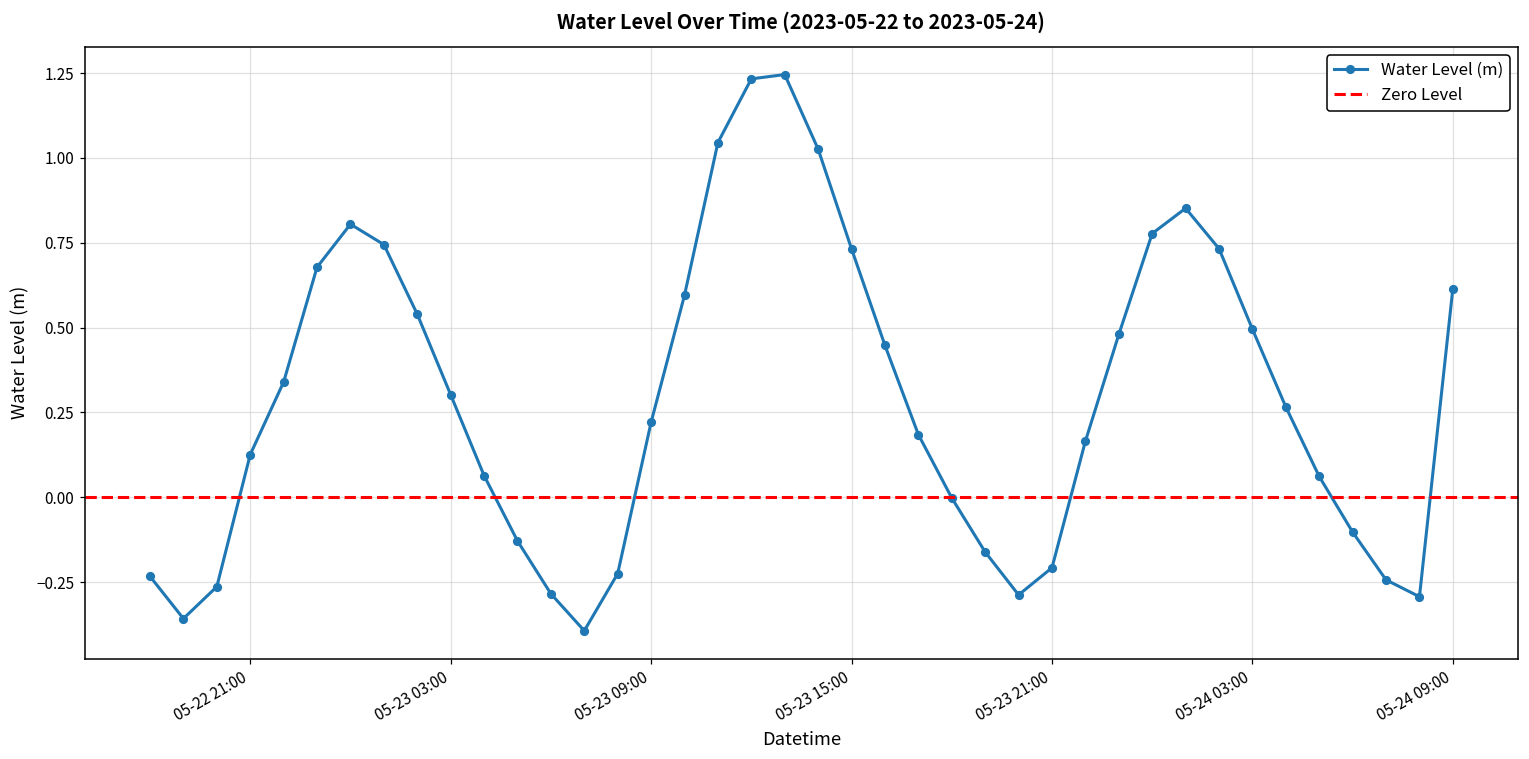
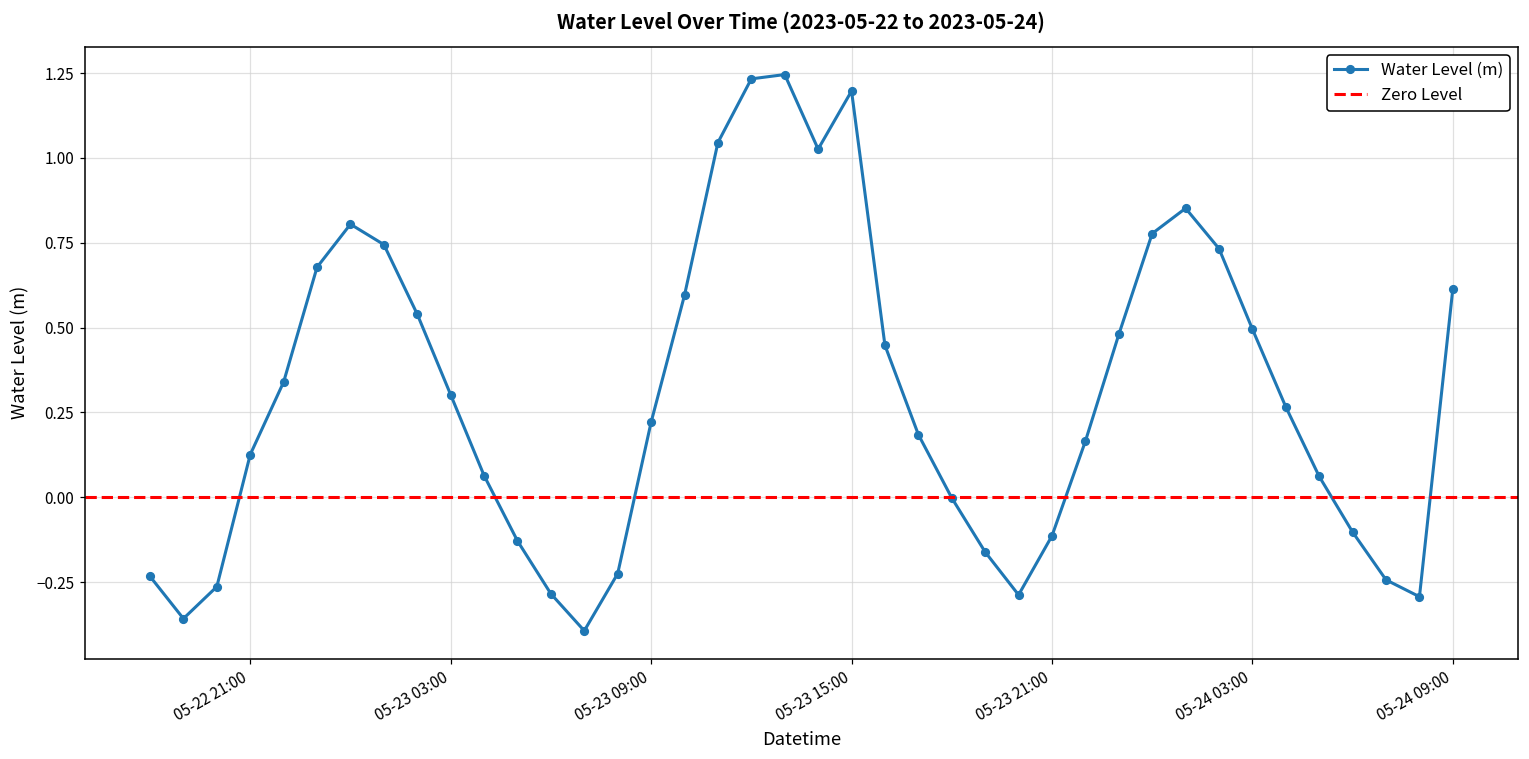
  {
    "05-22 21:00": 0.13,
    "05-23 03:00": 0.30,
    "05-23 09:00": 0.22,
-   "05-23 15:00": 0.73,
-   "05-23 21:00": -0.21,
+   "05-23 15:00": 1.20,
+   "05-23 21:00": -0.11,
    "05-24 03:00": 0.50,
    "05-24 09:00": 0.61
  }
